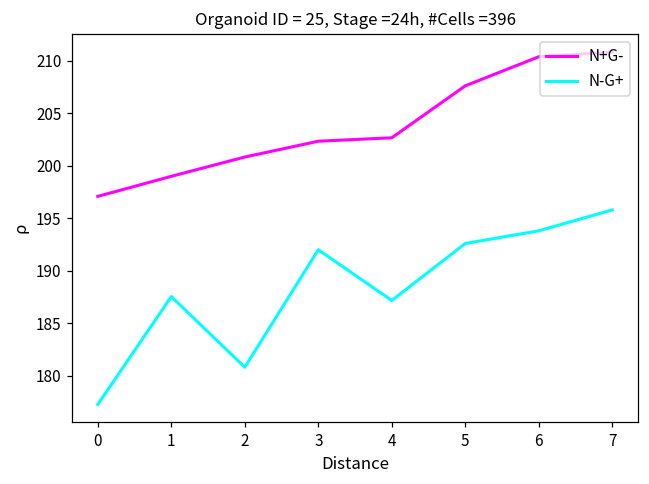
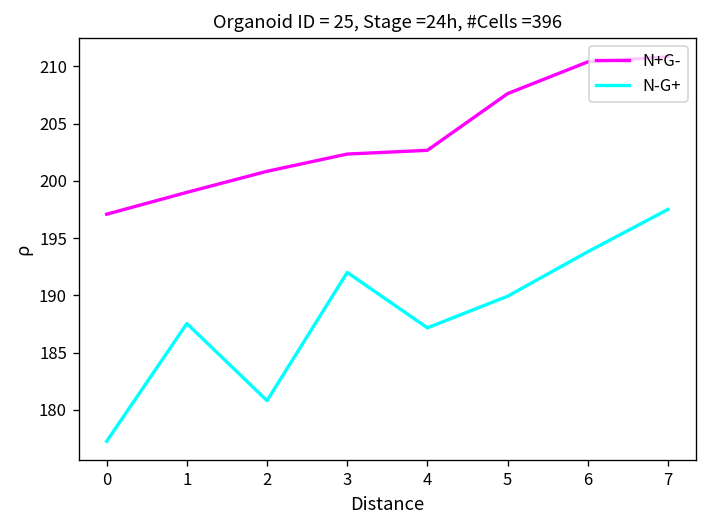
  {
    "N+G-": {
      "0": 197,
      "1": 199,
      "2": 201,
      "3": 202,
      "4": 203,
      "5": 208,
      "6": 210
    },
    "N-G+": {
      "0": 177,
      "1": 188,
      "2": 181,
      "3": 192,
      "4": 187,
-     "5": 193,
+     "5": 190,
      "6": 194,
-     "7": 196
+     "7": 198
    }
  }
